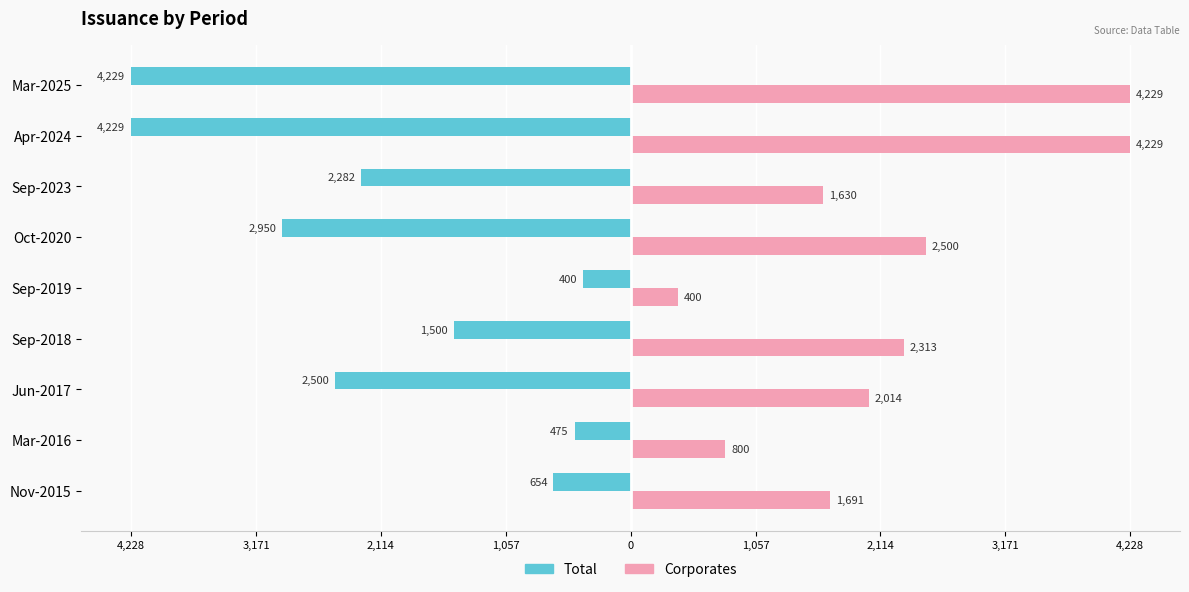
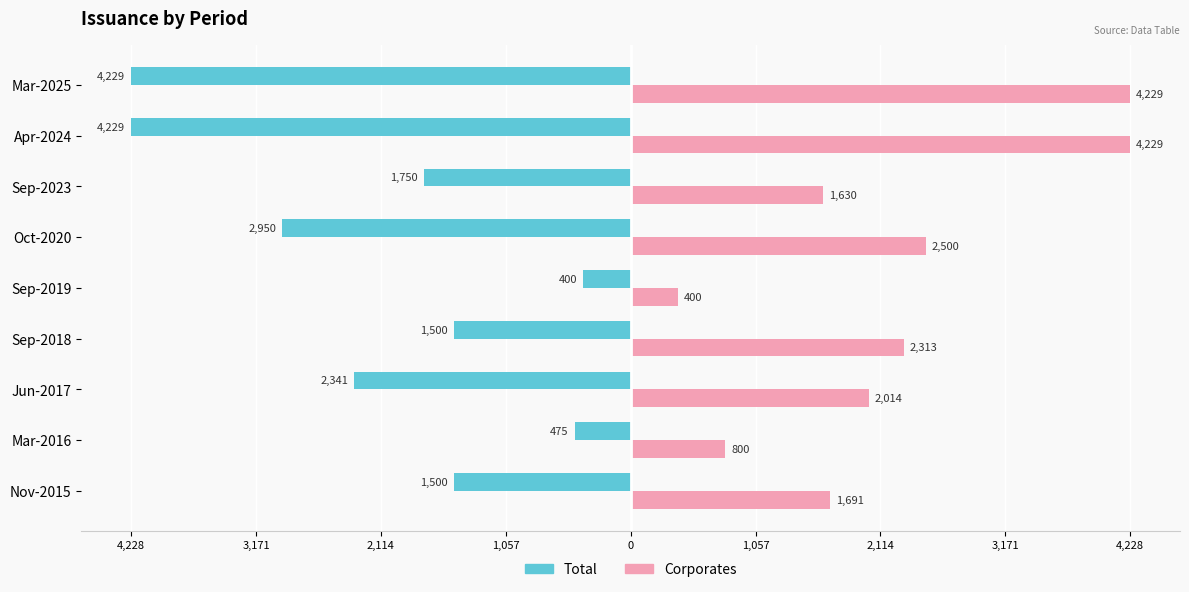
  {
    "Total": {
-     "Sep-2023": "2,282",
-     "Jun-2017": "2,500",
-     "Nov-2015": "654"
+     "Sep-2023": "1,750",
+     "Jun-2017": "2,341",
+     "Nov-2015": "1,500"
    },
    "Corporates": {
      "Mar-2025": "4,229",
      "Apr-2024": "4,229",
      "Sep-2023": "1,630",
      "Oct-2020": "2,500",
      "Sep-2019": "400",
      "Sep-2018": "2,313",
      "Jun-2017": "2,014",
      "Mar-2016": "800",
      "Nov-2015": "1,691"
    }
  }
